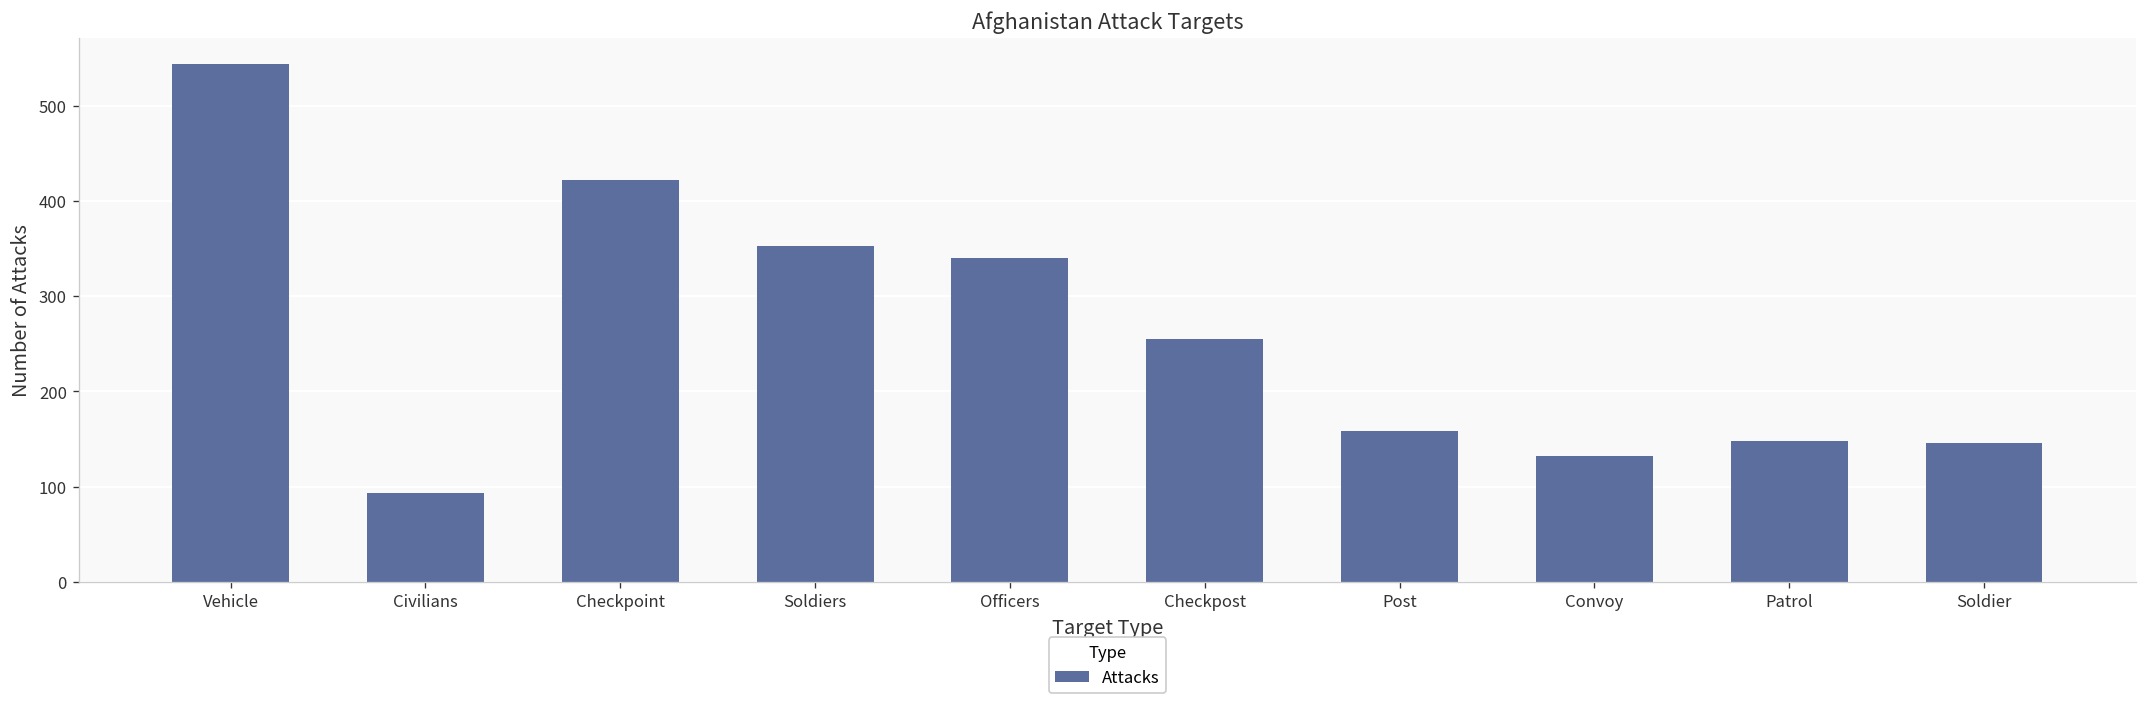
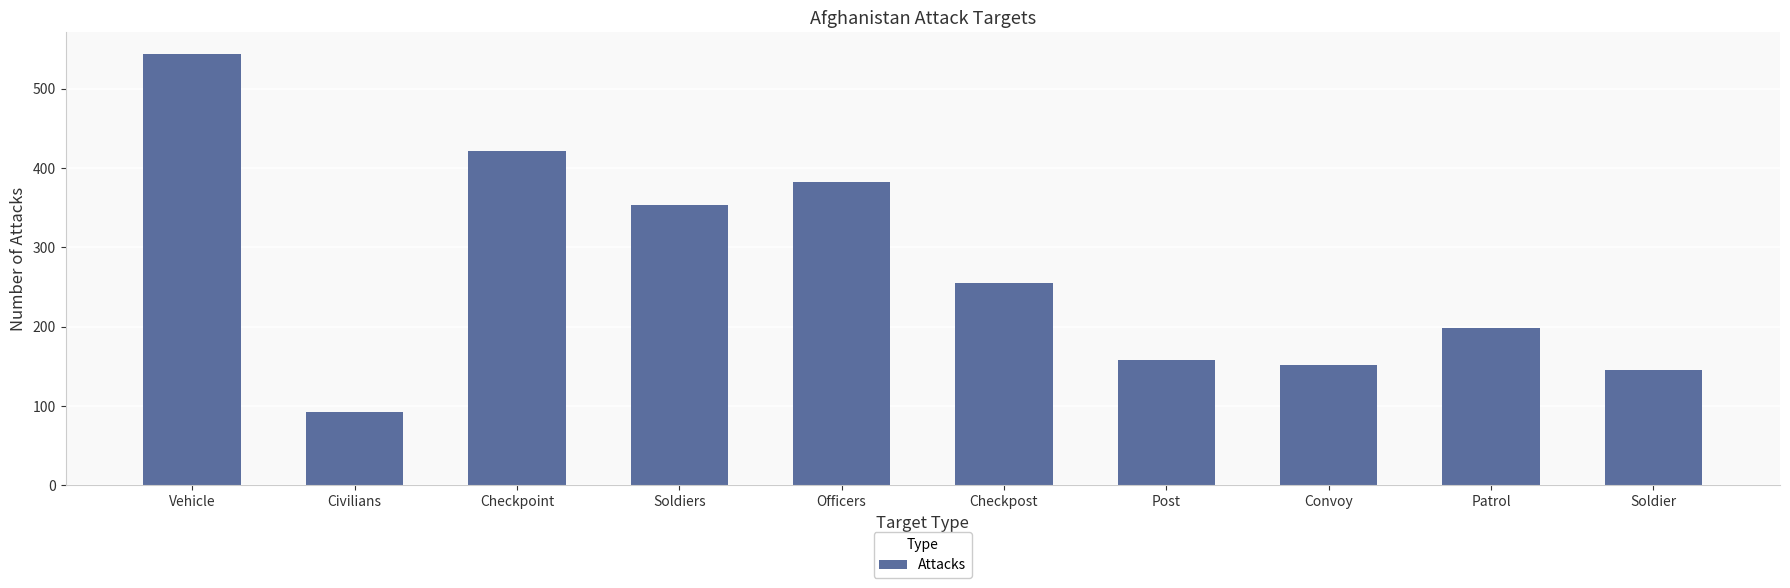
  {
    "Vehicle": 540,
    "Civilians": 90,
    "Checkpoint": 420,
    "Soldiers": 350,
-   "Officers": 340,
+   "Officers": 380,
    "Checkpost": 260,
    "Post": 160,
-   "Convoy": 130,
-   "Patrol": 150,
+   "Convoy": 150,
+   "Patrol": 200,
    "Soldier": 150
  }
